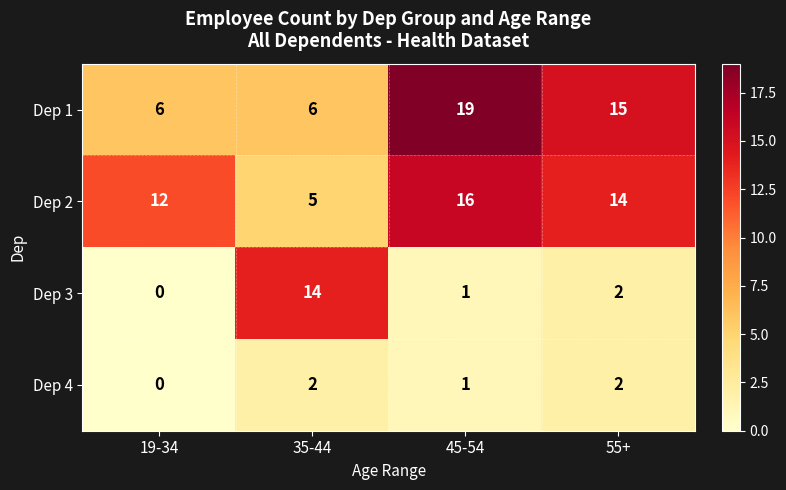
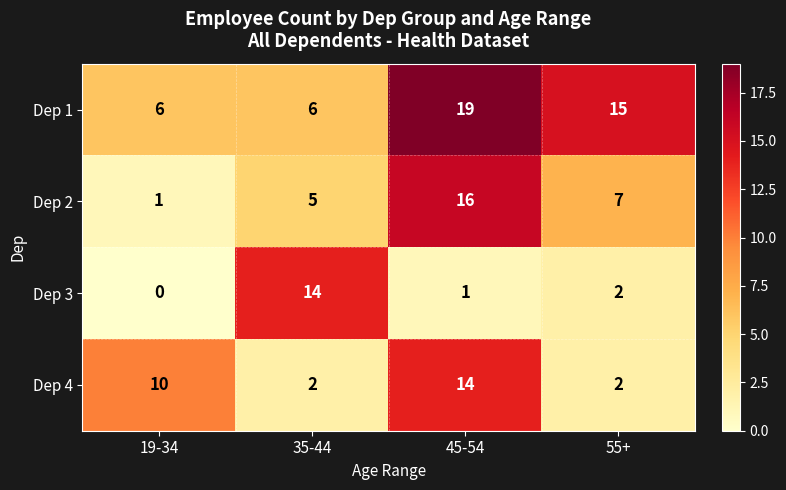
  {
    "Dep 1": {
      "19-34": 6,
      "35-44": 6,
      "45-54": 19,
      "55+": 15
    },
    "Dep 2": {
-     "19-34": 12,
+     "19-34": 1,
      "35-44": 5,
      "45-54": 16,
-     "55+": 14
+     "55+": 7
    },
    "Dep 3": {
      "19-34": 0,
      "35-44": 14,
      "45-54": 1,
      "55+": 2
    },
    "Dep 4": {
-     "19-34": 0,
+     "19-34": 10,
      "35-44": 2,
-     "45-54": 1,
+     "45-54": 14,
      "55+": 2
    }
  }
